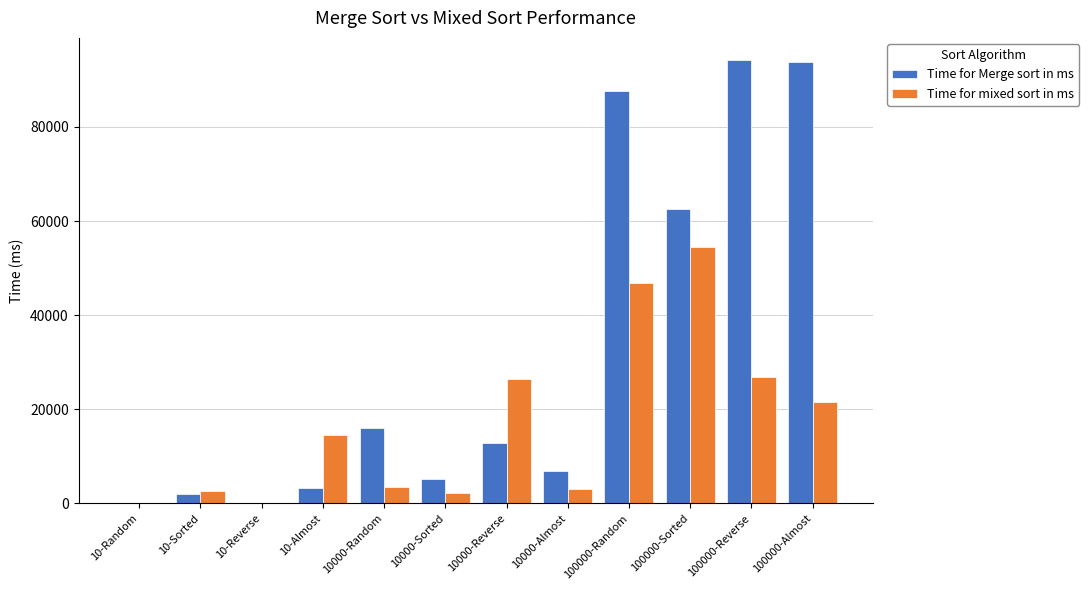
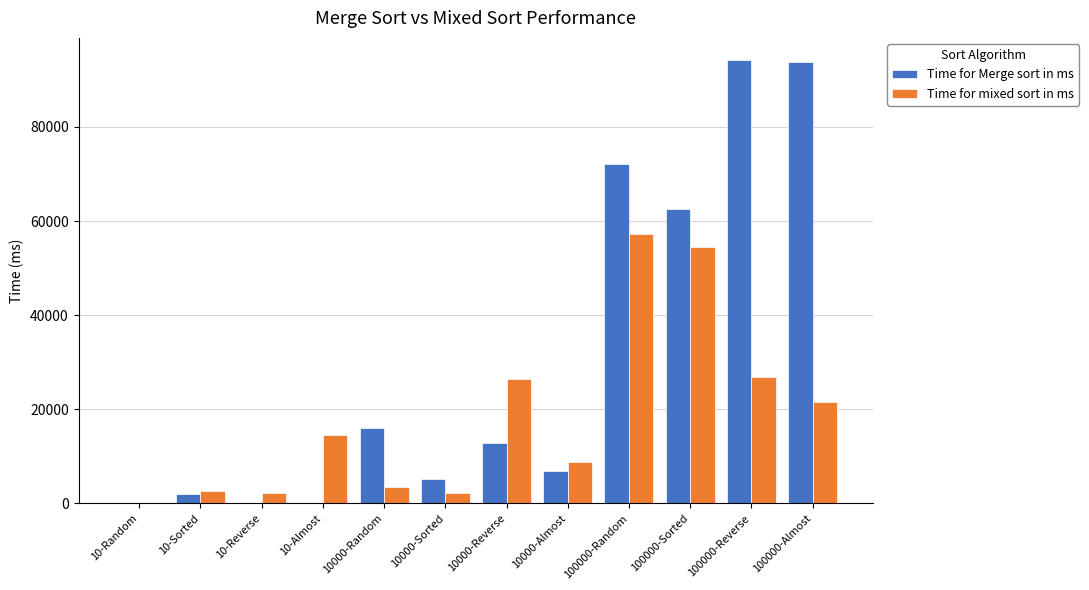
  {
    "Time for Merge sort in ms": {
      "10-Sorted": 2000,
-     "10-Almost": 3000,
+     "10-Almost": 0,
      "10000-Random": 16000,
      "10000-Sorted": 5000,
      "10000-Reverse": 13000,
      "10000-Almost": 7000,
-     "100000-Random": 88000,
+     "100000-Random": 72000,
      "100000-Sorted": 63000,
      "100000-Reverse": 94000,
      "100000-Almost": 94000
    },
    "Time for mixed sort in ms": {
      "10-Sorted": 3000,
-     "10-Reverse": 0,
+     "10-Reverse": 2000,
      "10-Almost": 15000,
      "10000-Random": 3000,
      "10000-Sorted": 2000,
      "10000-Reverse": 26000,
-     "10000-Almost": 3000,
-     "100000-Random": 47000,
+     "10000-Almost": 9000,
+     "100000-Random": 57000,
      "100000-Sorted": 55000,
      "100000-Reverse": 27000,
      "100000-Almost": 22000
    }
  }
